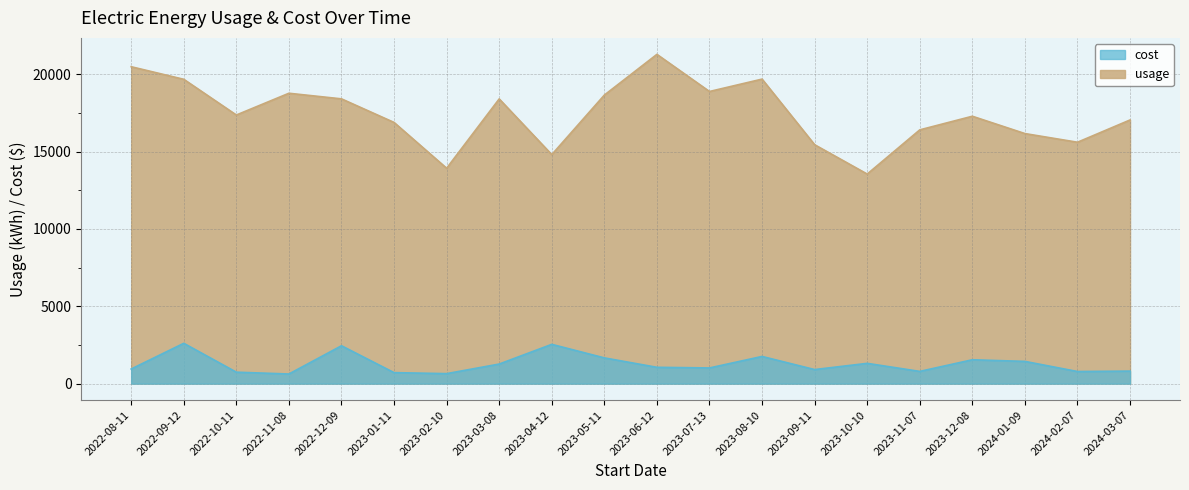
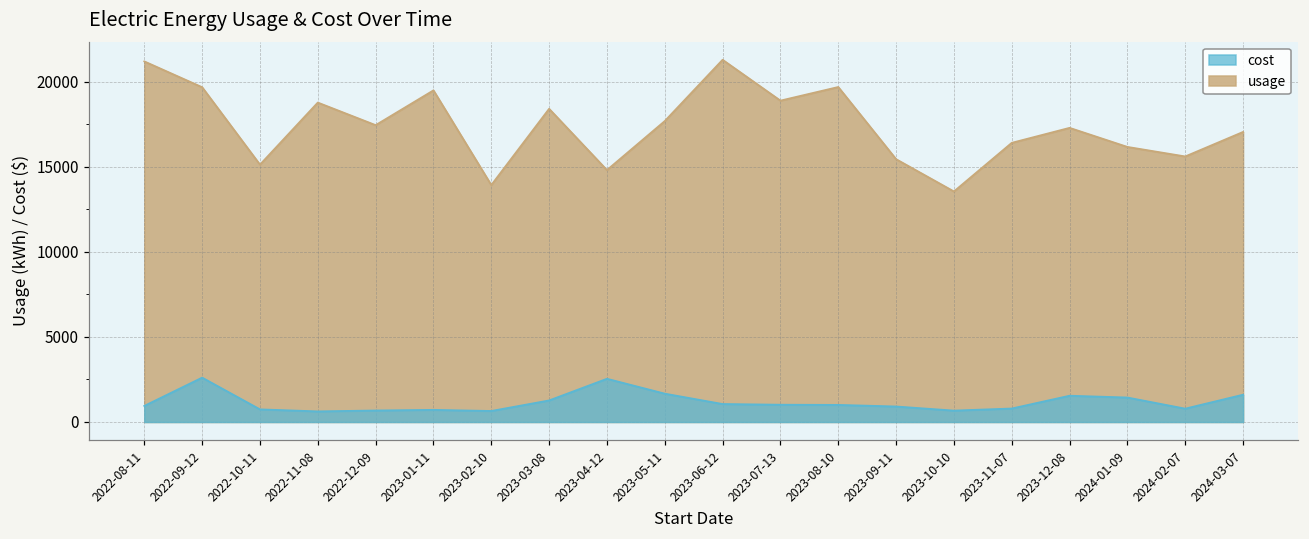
  {
    "cost": {
      "2022-08-11": 900,
      "2022-09-12": 2600,
      "2022-10-11": 700,
      "2022-11-08": 600,
-     "2022-12-09": 2400,
+     "2022-12-09": 700,
      "2023-01-11": 700,
      "2023-02-10": 600,
      "2023-03-08": 1300,
      "2023-04-12": 2500,
      "2023-05-11": 1700,
      "2023-06-12": 1100,
      "2023-07-13": 1000,
-     "2023-08-10": 1800,
+     "2023-08-10": 1000,
      "2023-09-11": 900,
-     "2023-10-10": 1300,
+     "2023-10-10": 700,
      "2023-11-07": 800,
      "2023-12-08": 1500,
      "2024-01-09": 1400,
      "2024-02-07": 800,
-     "2024-03-07": 800
+     "2024-03-07": 1600
    },
    "usage": {
-     "2022-08-11": 20500,
+     "2022-08-11": 21200,
      "2022-09-12": 19700,
-     "2022-10-11": 17400,
+     "2022-10-11": 15100,
      "2022-11-08": 18800,
-     "2022-12-09": 18400,
-     "2023-01-11": 16900,
+     "2022-12-09": 17400,
+     "2023-01-11": 19500,
      "2023-02-10": 13900,
      "2023-03-08": 18400,
      "2023-04-12": 14800,
-     "2023-05-11": 18600,
+     "2023-05-11": 17700,
      "2023-06-12": 21300,
      "2023-07-13": 18900,
      "2023-08-10": 19700,
      "2023-09-11": 15400,
      "2023-10-10": 13500,
      "2023-11-07": 16400,
      "2023-12-08": 17300,
      "2024-01-09": 16200,
      "2024-02-07": 15600,
      "2024-03-07": 17000
    }
  }
